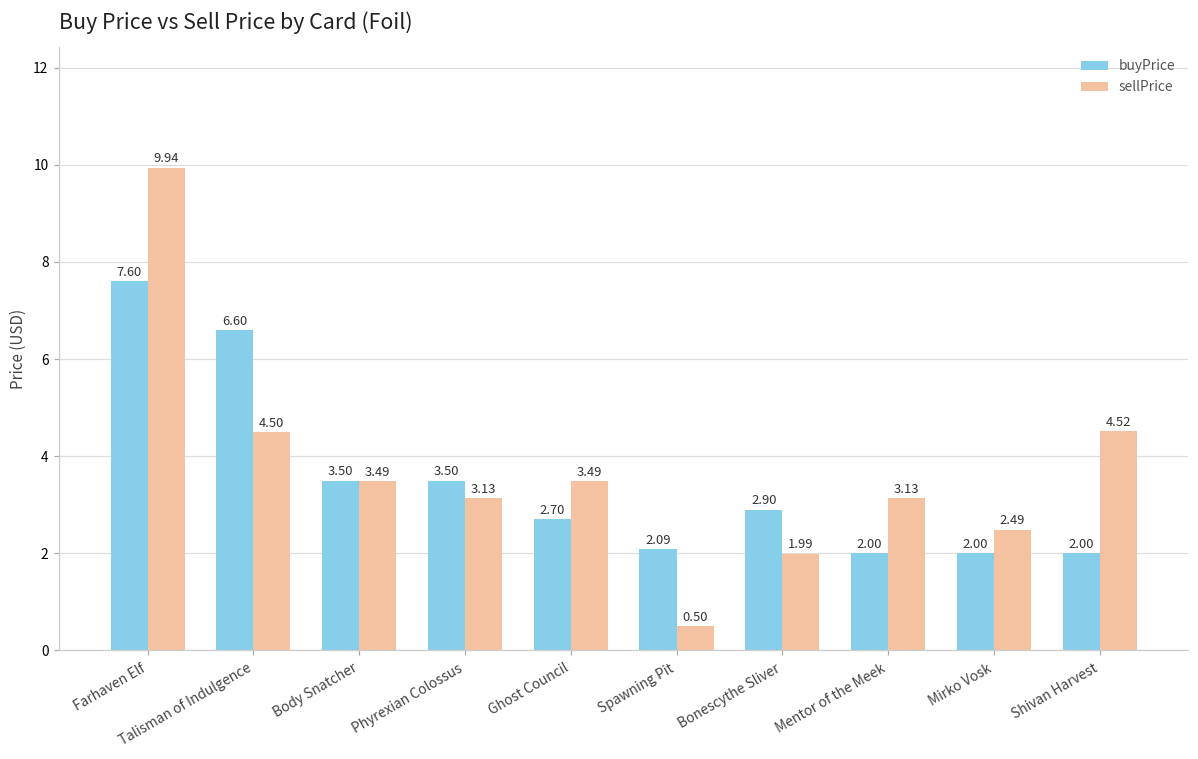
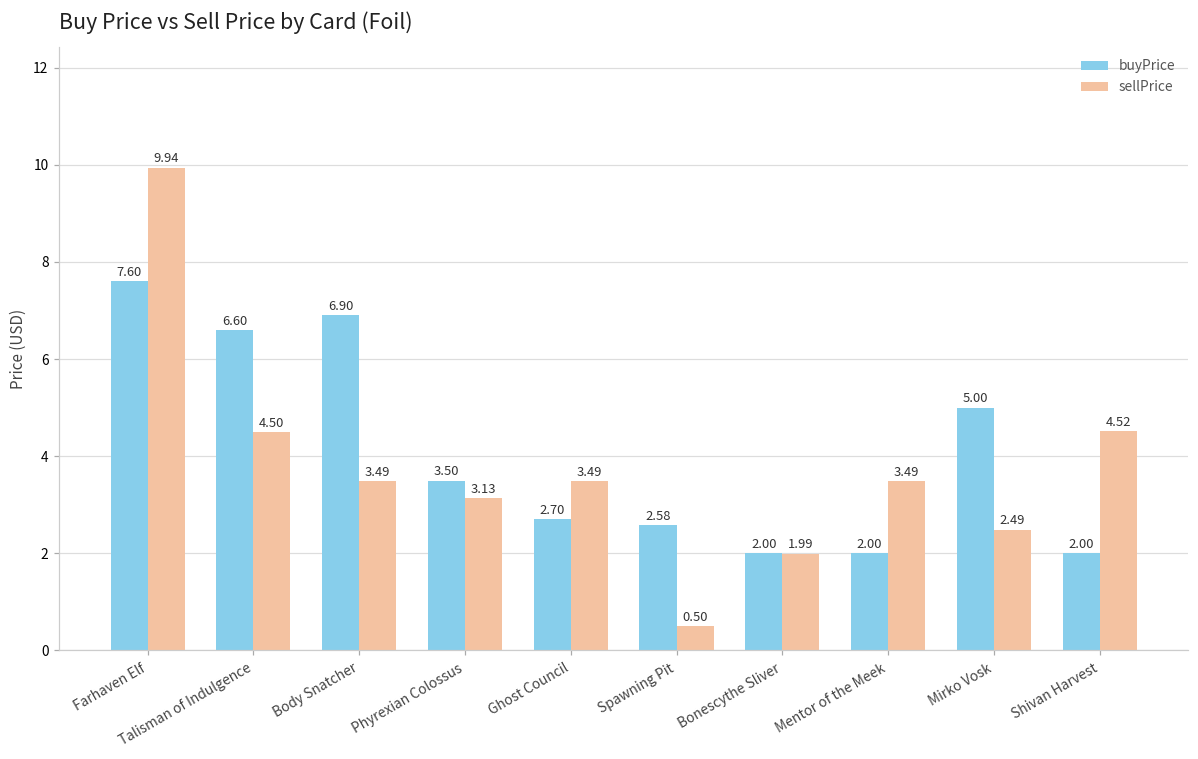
  {
    "buyPrice": {
      "Farhaven Elf": 7.60,
      "Talisman of Indulgence": 6.60,
-     "Body Snatcher": 3.50,
+     "Body Snatcher": 6.90,
      "Phyrexian Colossus": 3.50,
      "Ghost Council": 2.70,
-     "Spawning Pit": 2.09,
-     "Bonescythe Sliver": 2.90,
+     "Spawning Pit": 2.58,
+     "Bonescythe Sliver": 2.00,
      "Mentor of the Meek": 2.00,
-     "Mirko Vosk": 2.00,
+     "Mirko Vosk": 5.00,
      "Shivan Harvest": 2.00
    },
    "sellPrice": {
      "Farhaven Elf": 9.94,
      "Talisman of Indulgence": 4.50,
      "Body Snatcher": 3.49,
      "Phyrexian Colossus": 3.13,
      "Ghost Council": 3.49,
      "Spawning Pit": 0.50,
      "Bonescythe Sliver": 1.99,
-     "Mentor of the Meek": 3.13,
+     "Mentor of the Meek": 3.49,
      "Mirko Vosk": 2.49,
      "Shivan Harvest": 4.52
    }
  }
